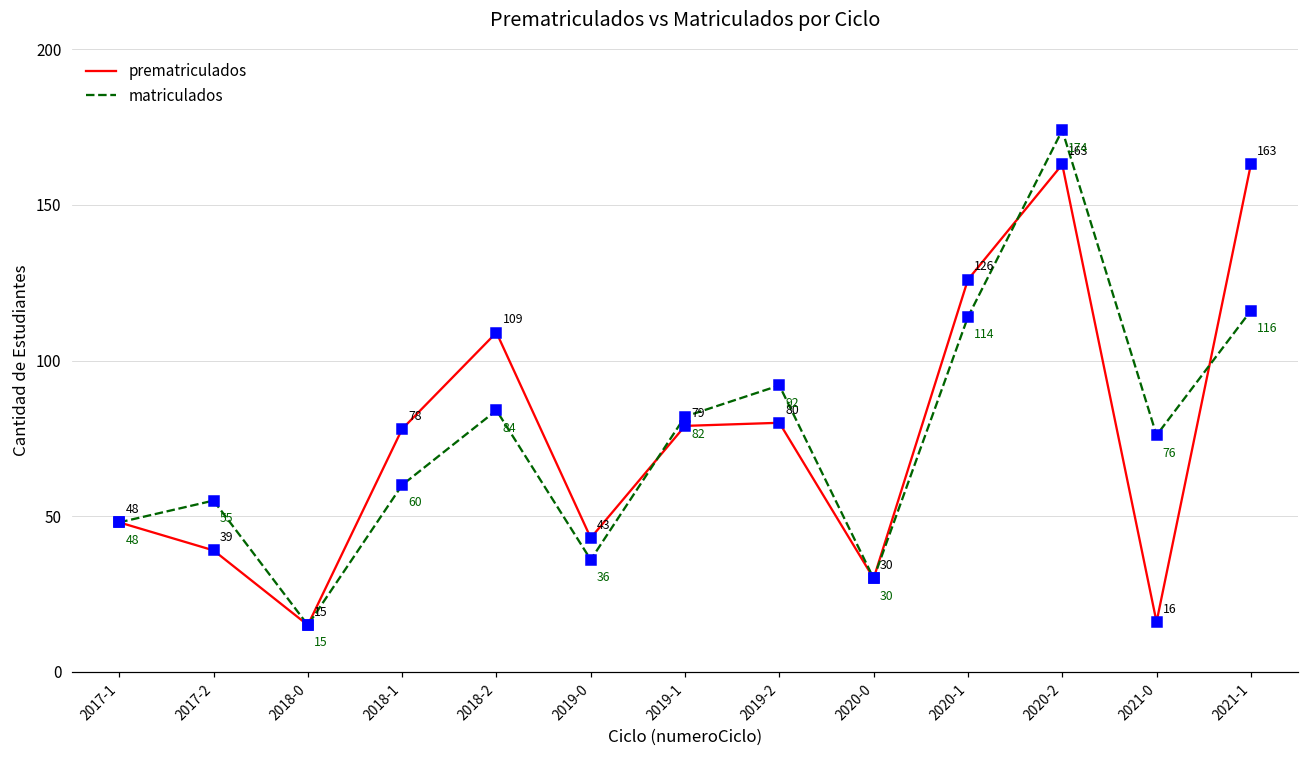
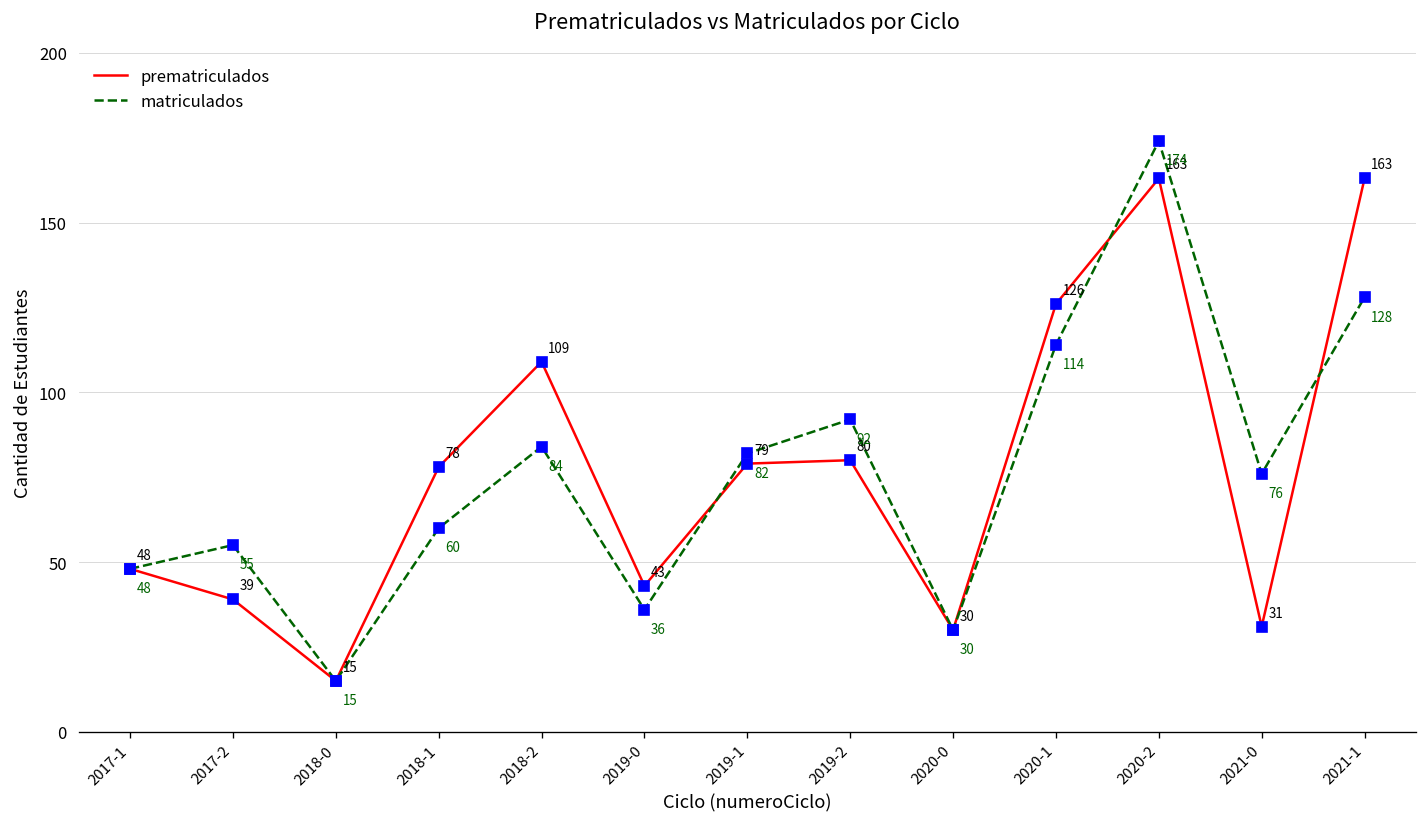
  {
    "prematriculados": {
      "2017-2": 39,
      "2018-1": 78,
      "2018-2": 109,
      "2019-0": 43,
      "2019-1": 79,
      "2020-1": 126,
-     "2021-0": 16,
+     "2021-0": 31,
      "2021-1": 163
    },
    "matriculados": {
      "2017-2": 55,
      "2018-1": 60,
      "2018-2": 84,
      "2019-0": 36,
      "2019-1": 82,
      "2020-1": 114,
      "2021-0": 76,
-     "2021-1": 116
+     "2021-1": 128
    }
  }
